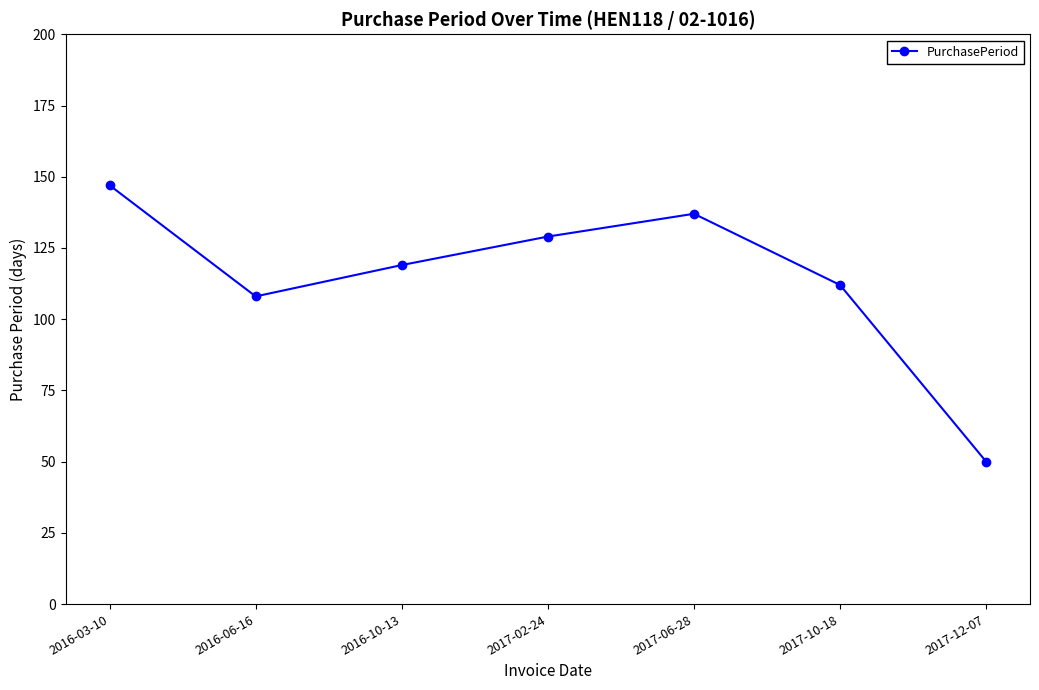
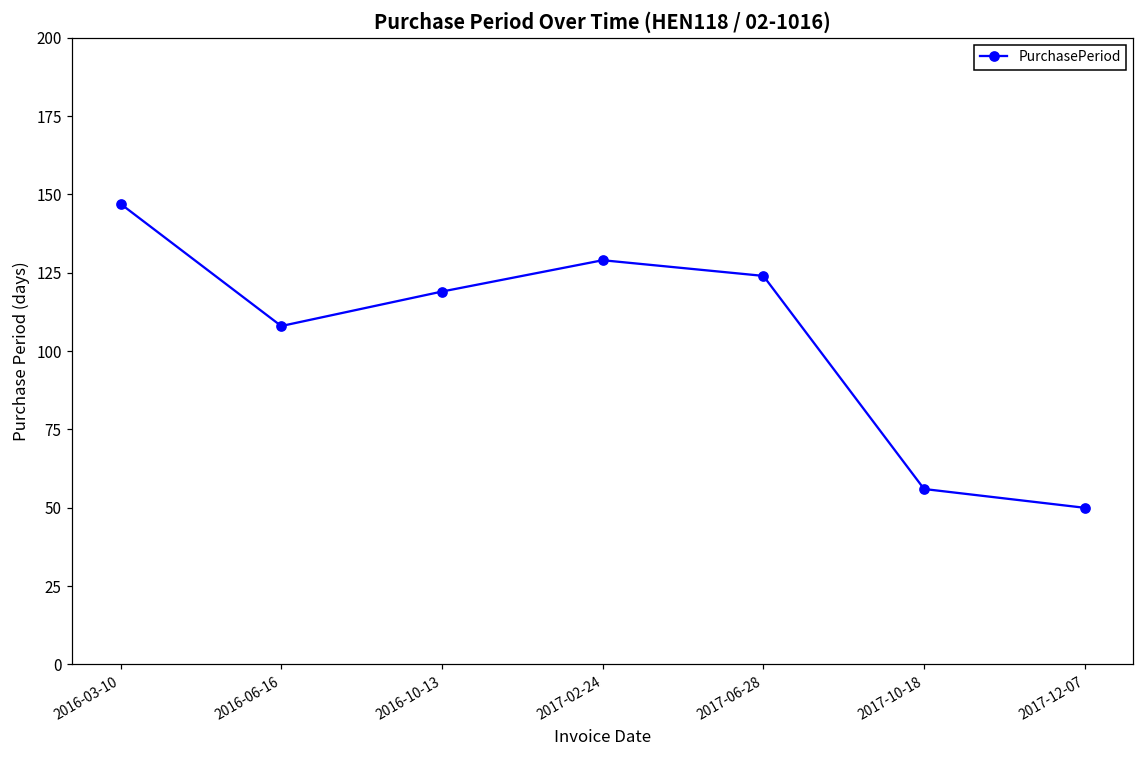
  {
    "2016-03-10": 147,
    "2016-06-16": 108,
    "2016-10-13": 119,
    "2017-02-24": 129,
-   "2017-06-28": 137,
-   "2017-10-18": 112,
+   "2017-06-28": 124,
+   "2017-10-18": 56,
    "2017-12-07": 50
  }
